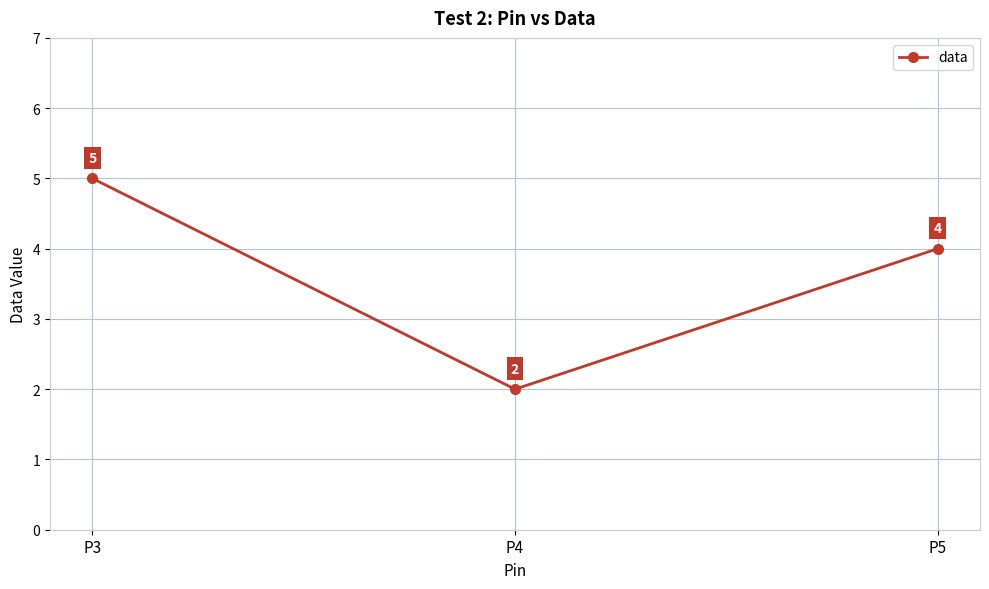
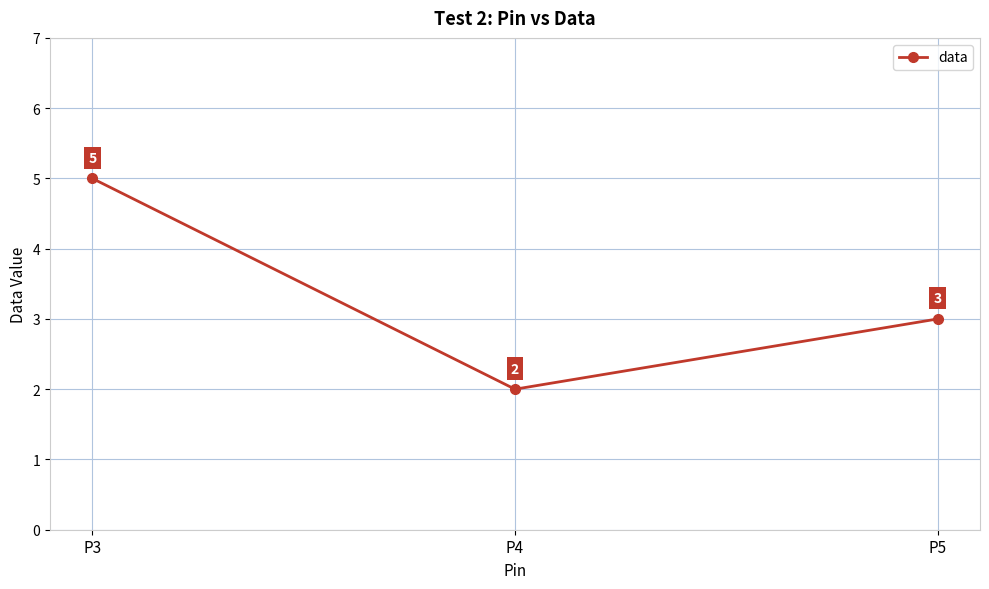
  {
-   "P5": 4
+   "P5": 3
  }
